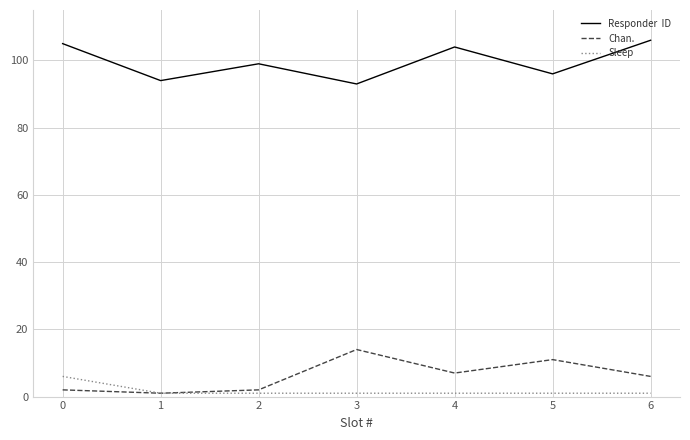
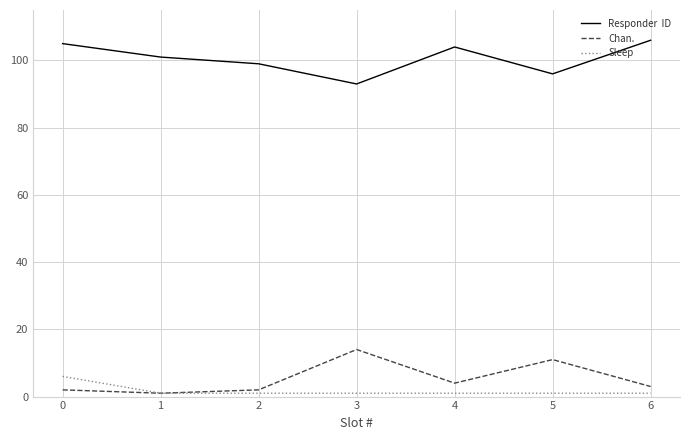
  {
    "Responder ID": {
      "0": 105,
-     "1": 94,
+     "1": 101,
      "2": 99,
      "3": 93,
      "4": 104,
      "5": 96,
      "6": 106
    },
    "Chan.": {
      "0": 2,
      "2": 2,
      "3": 14,
-     "4": 7,
+     "4": 4,
      "5": 11,
-     "6": 6
+     "6": 3
    },
    "Sleep": {
      "0": 6,
      "2": 1,
      "3": 1,
      "4": 1,
      "5": 1,
      "6": 1
    }
  }
